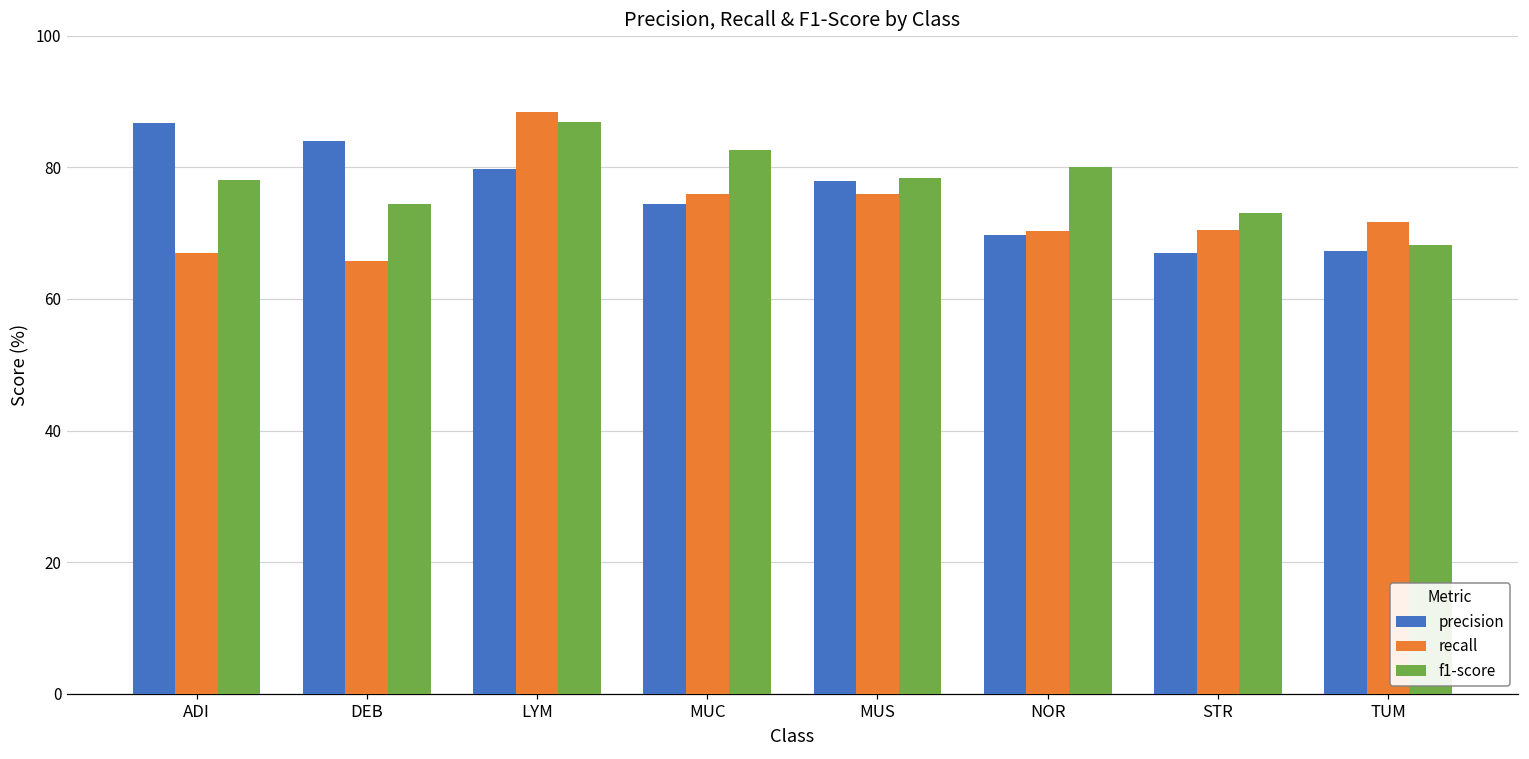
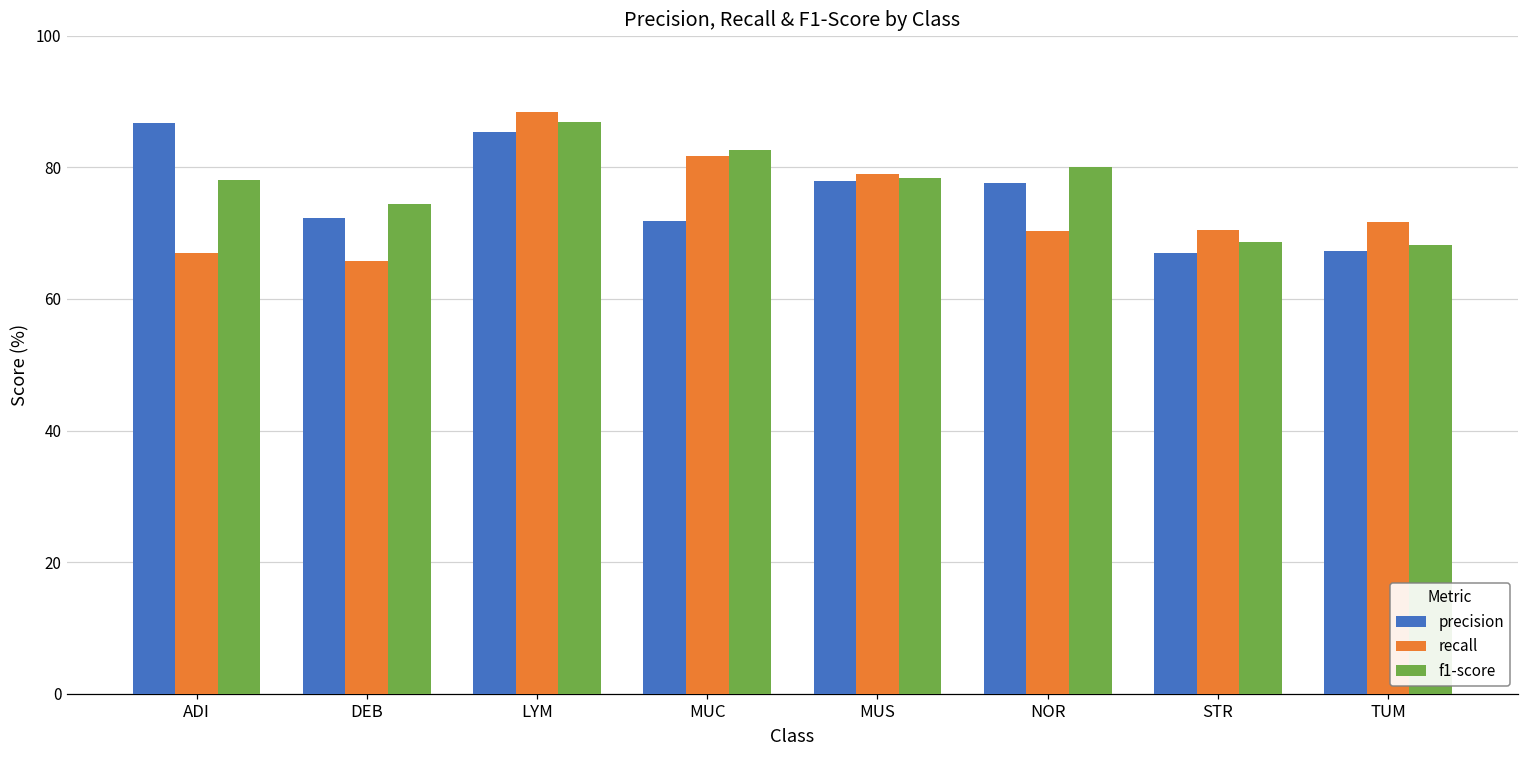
  {
    "precision": {
      "ADI": 87,
-     "DEB": 84,
-     "LYM": 80,
-     "MUC": 74,
+     "DEB": 72,
+     "LYM": 85,
+     "MUC": 72,
      "MUS": 78,
-     "NOR": 70,
+     "NOR": 78,
      "STR": 67,
      "TUM": 67
    },
    "recall": {
      "ADI": 67,
      "DEB": 66,
      "LYM": 88,
-     "MUC": 76,
-     "MUS": 76,
+     "MUC": 82,
+     "MUS": 79,
      "NOR": 70,
      "STR": 70,
      "TUM": 72
    },
    "f1-score": {
      "ADI": 78,
      "DEB": 74,
      "LYM": 87,
      "MUC": 83,
      "MUS": 78,
      "NOR": 80,
-     "STR": 73,
+     "STR": 69,
      "TUM": 68
    }
  }
